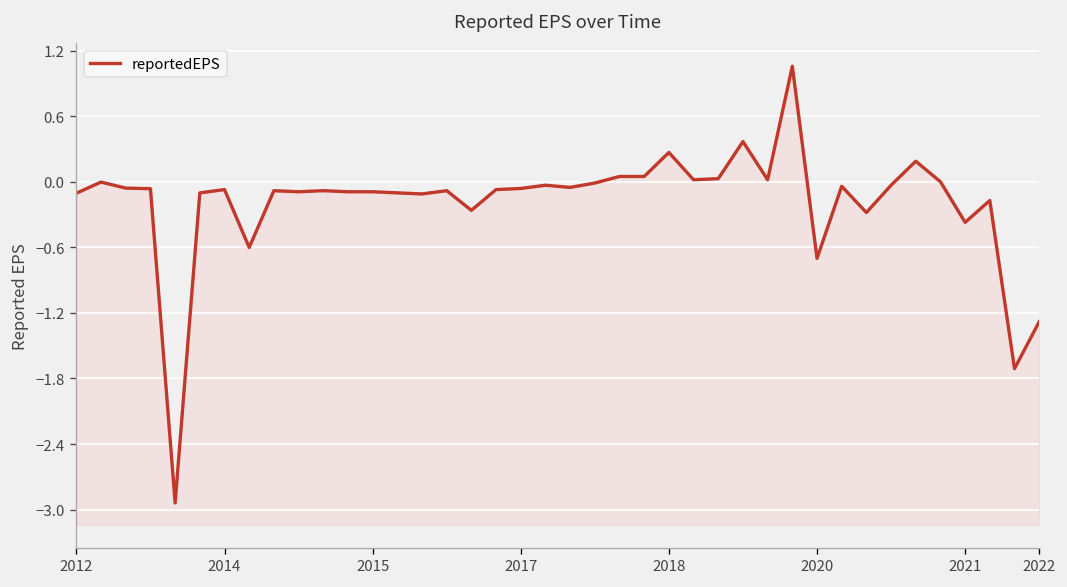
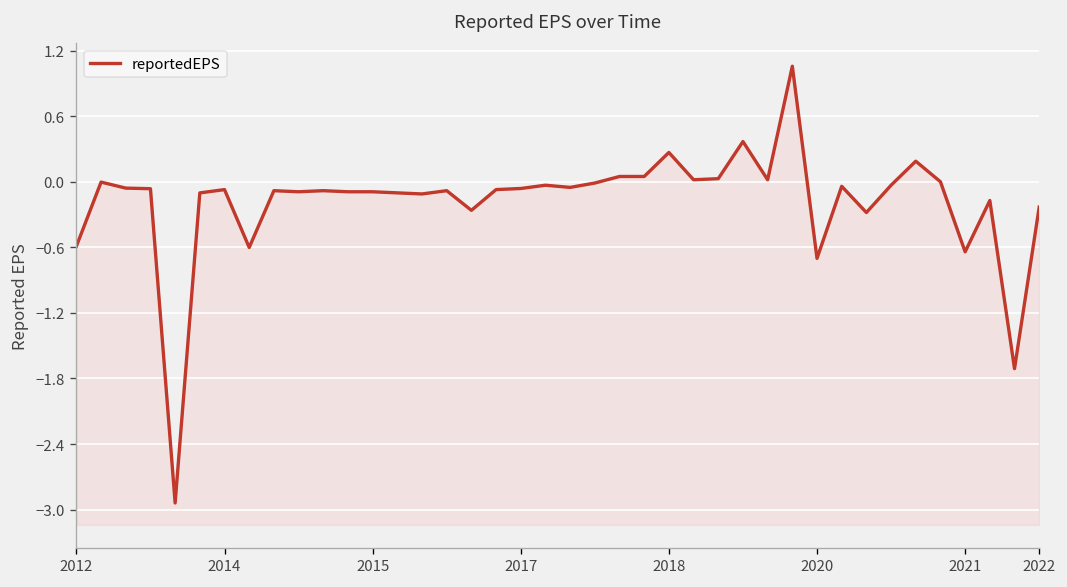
  {
-   "2012": -0.1,
+   "2012": -0.6,
    "2014": -0.1,
    "2015": -0.1,
    "2017": -0.1,
    "2018": 0.3,
    "2020": -0.7,
-   "2021": -0.4,
-   "2022": -1.3
+   "2021": -0.6,
+   "2022": -0.2
  }
